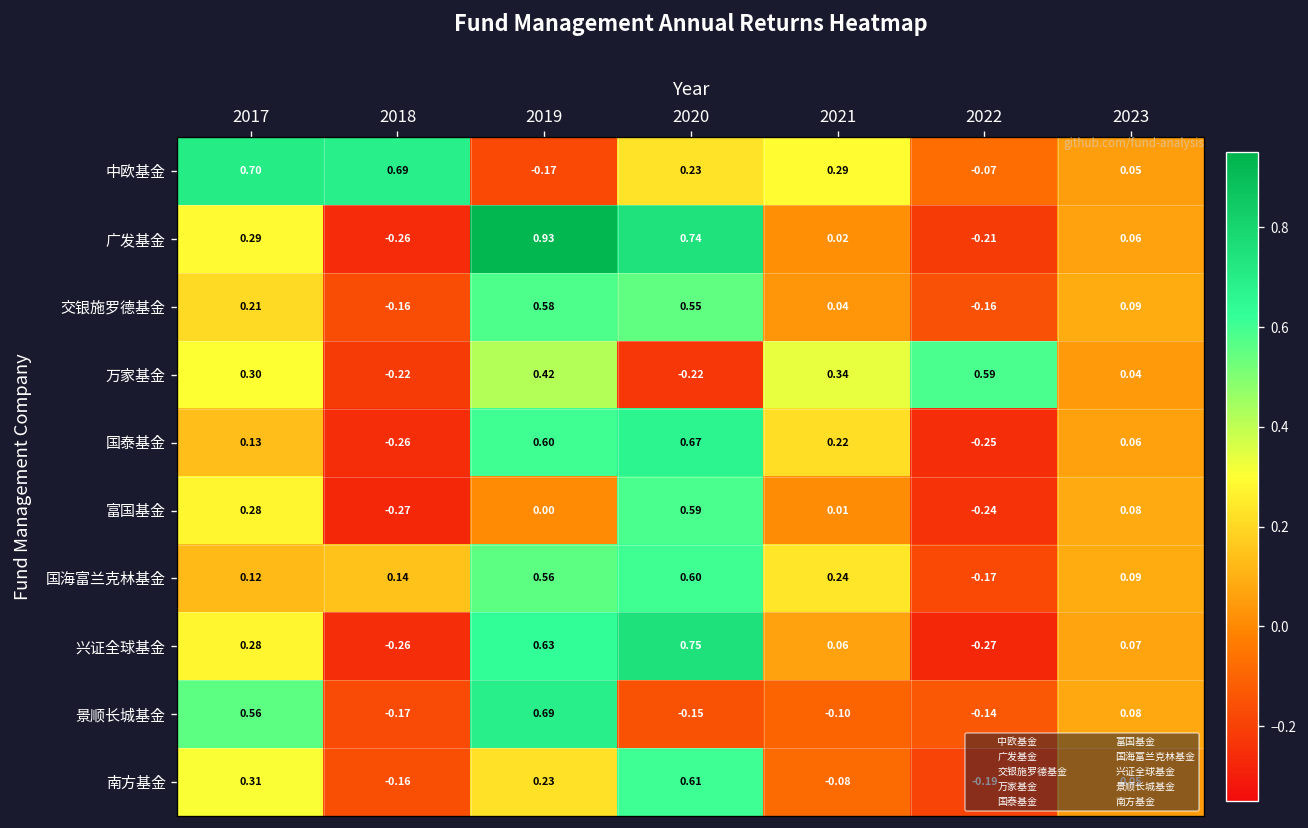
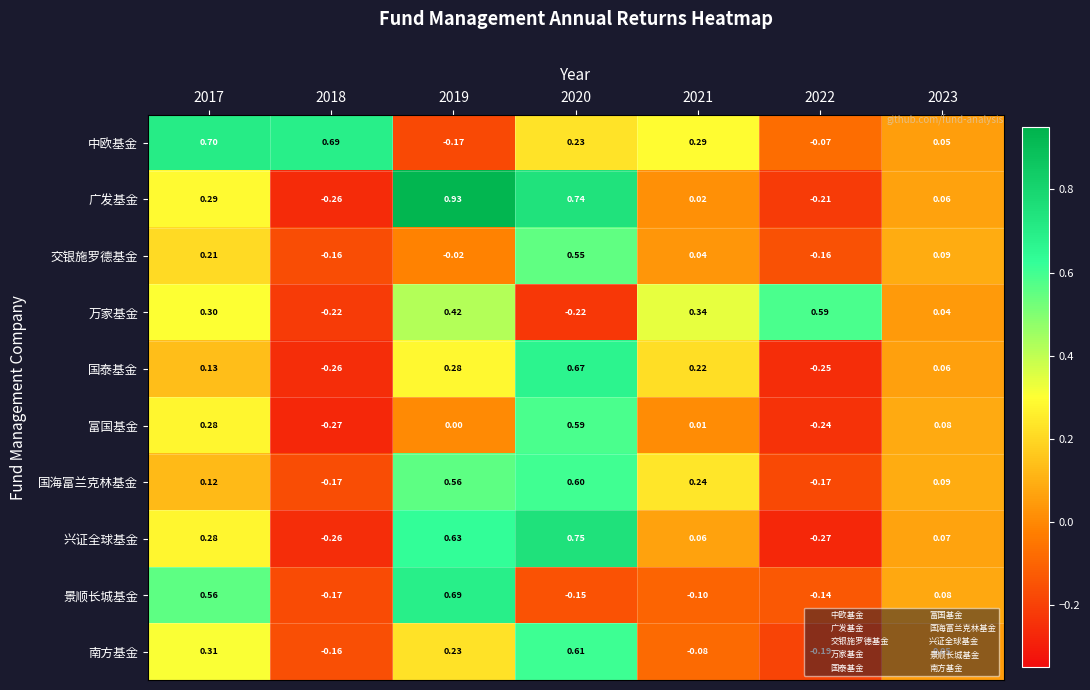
  {
    "中欧基金": {
      "2017": 0.70,
      "2018": 0.69,
      "2019": -0.17,
      "2020": 0.23,
      "2021": 0.29,
      "2022": -0.07
    },
    "广发基金": {
      "2017": 0.29,
      "2018": -0.26,
      "2019": 0.93,
      "2020": 0.74,
      "2021": 0.02,
      "2022": -0.21,
      "2023": 0.06
    },
    "交银施罗德基金": {
      "2017": 0.21,
      "2018": -0.16,
-     "2019": 0.58,
+     "2019": -0.02,
      "2020": 0.55,
      "2021": 0.04,
      "2022": -0.16,
      "2023": 0.09
    },
    "万家基金": {
      "2017": 0.30,
      "2018": -0.22,
      "2019": 0.42,
      "2020": -0.22,
      "2021": 0.34,
      "2022": 0.59,
      "2023": 0.04
    },
    "国泰基金": {
      "2017": 0.13,
      "2018": -0.26,
-     "2019": 0.60,
+     "2019": 0.28,
      "2020": 0.67,
      "2021": 0.22,
      "2022": -0.25,
      "2023": 0.06
    },
    "富国基金": {
      "2017": 0.28,
      "2018": -0.27,
      "2019": 0.00,
      "2020": 0.59,
      "2021": 0.01,
      "2022": -0.24,
      "2023": 0.08
    },
    "国海富兰克林基金": {
      "2017": 0.12,
-     "2018": 0.14,
+     "2018": -0.17,
      "2019": 0.56,
      "2020": 0.60,
      "2021": 0.24,
      "2022": -0.17,
      "2023": 0.09
    },
    "兴证全球基金": {
      "2017": 0.28,
      "2018": -0.26,
      "2019": 0.63,
      "2020": 0.75,
      "2021": 0.06,
      "2022": -0.27,
      "2023": 0.07
    },
    "景顺长城基金": {
      "2017": 0.56,
      "2018": -0.17,
      "2019": 0.69,
      "2020": -0.15,
      "2021": -0.10,
      "2022": -0.14,
      "2023": 0.08
    },
    "南方基金": {
      "2017": 0.31,
      "2018": -0.16,
      "2019": 0.23,
      "2020": 0.61,
      "2021": -0.08
    }
  }
